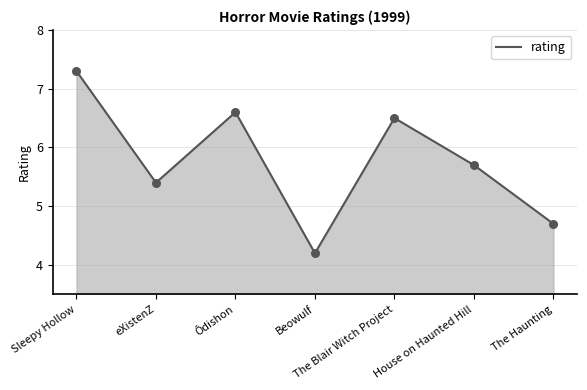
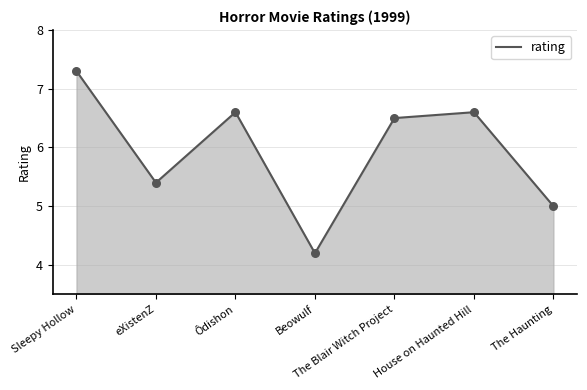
  {
    "Sleepy Hollow": 7.3,
    "eXistenZ": 5.4,
    "Ôdishon": 6.6,
    "Beowulf": 4.2,
    "The Blair Witch Project": 6.5,
-   "House on Haunted Hill": 5.7,
-   "The Haunting": 4.7
+   "House on Haunted Hill": 6.6,
+   "The Haunting": 5.0
  }
